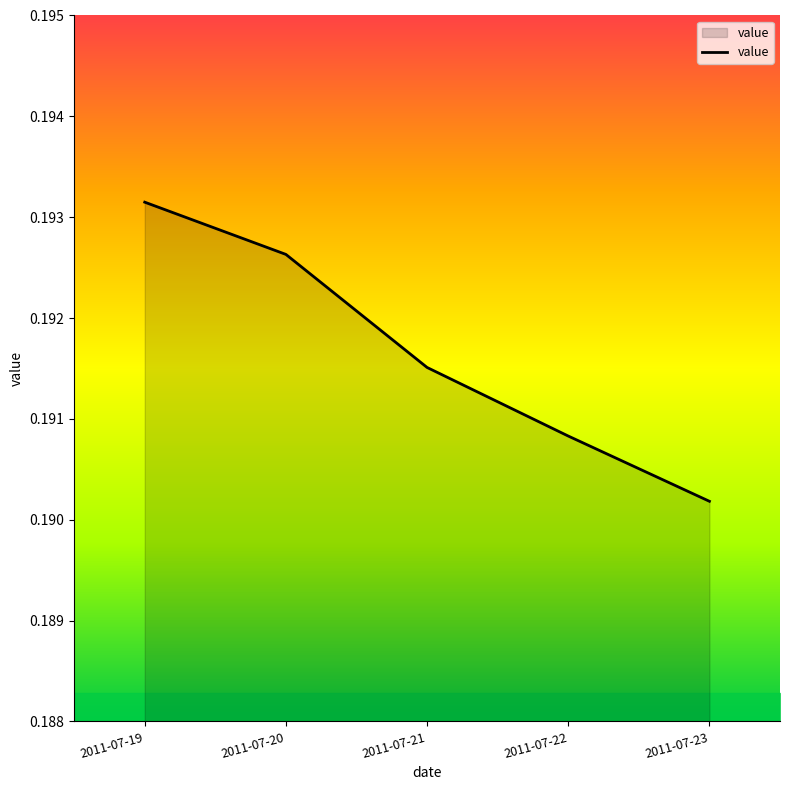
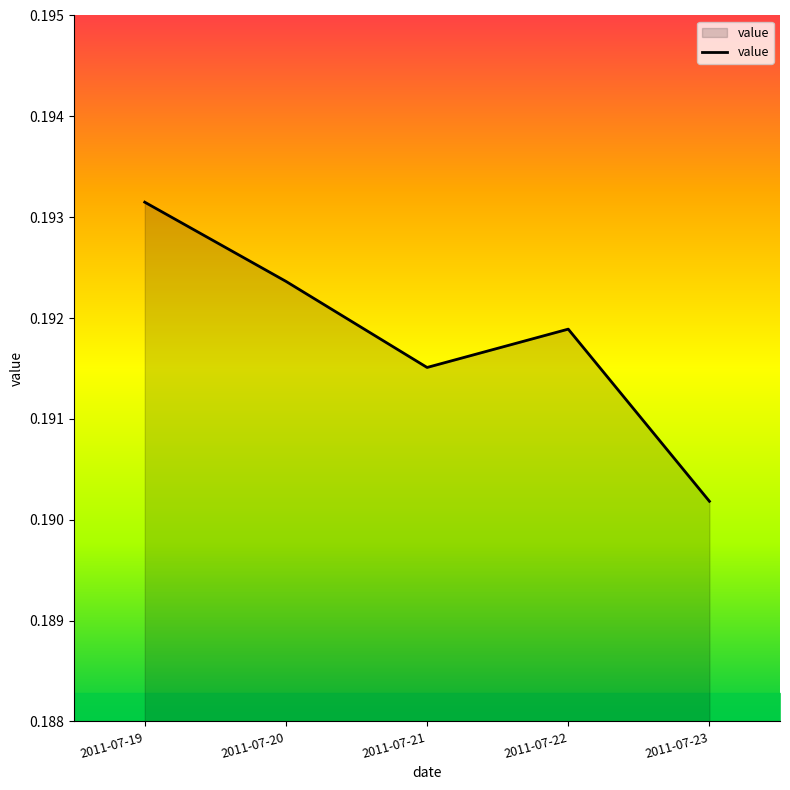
  {
    "value": {
      "2011-07-19": 0.19315,
-     "2011-07-20": 0.19263,
+     "2011-07-20": 0.19236,
      "2011-07-21": 0.19151,
-     "2011-07-22": 0.19083,
+     "2011-07-22": 0.19189,
      "2011-07-23": 0.19018
    }
  }
